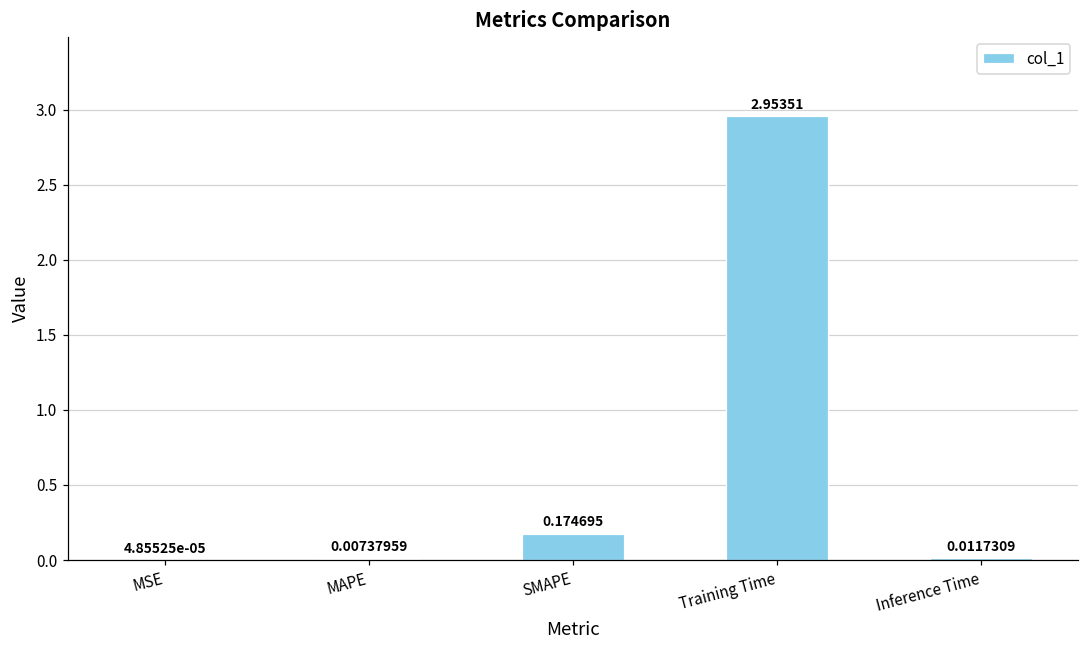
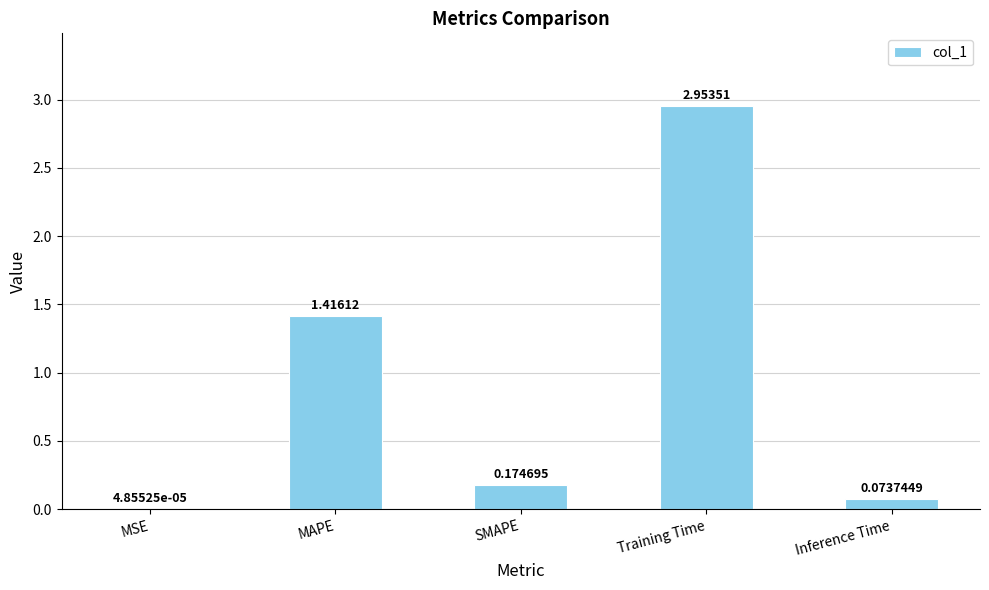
  {
    "MSE": "4.85525e-05",
-   "MAPE": "0.00737959",
+   "MAPE": "1.41612",
    "SMAPE": "0.174695",
    "Training Time": "2.95351",
-   "Inference Time": "0.0117309"
+   "Inference Time": "0.0737449"
  }
